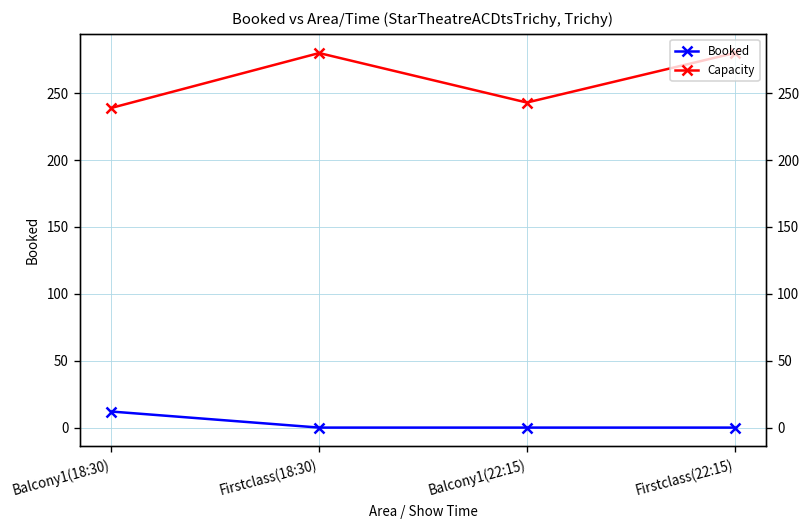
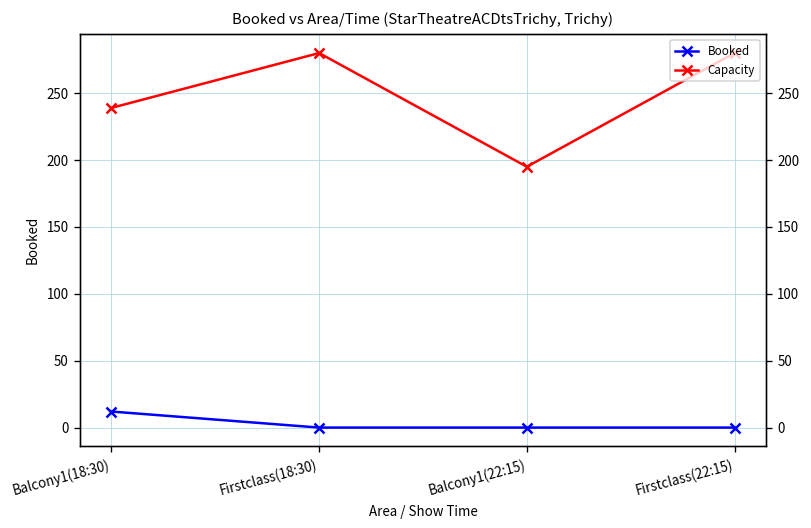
  {
    "Booked": {
      "Balcony1(18:30)": 12,
      "Firstclass(18:30)": 0,
      "Balcony1(22:15)": 0,
      "Firstclass(22:15)": 0
    },
    "Capacity": {
      "Balcony1(18:30)": 239,
      "Firstclass(18:30)": 280,
-     "Balcony1(22:15)": 243
+     "Balcony1(22:15)": 195
    }
  }
